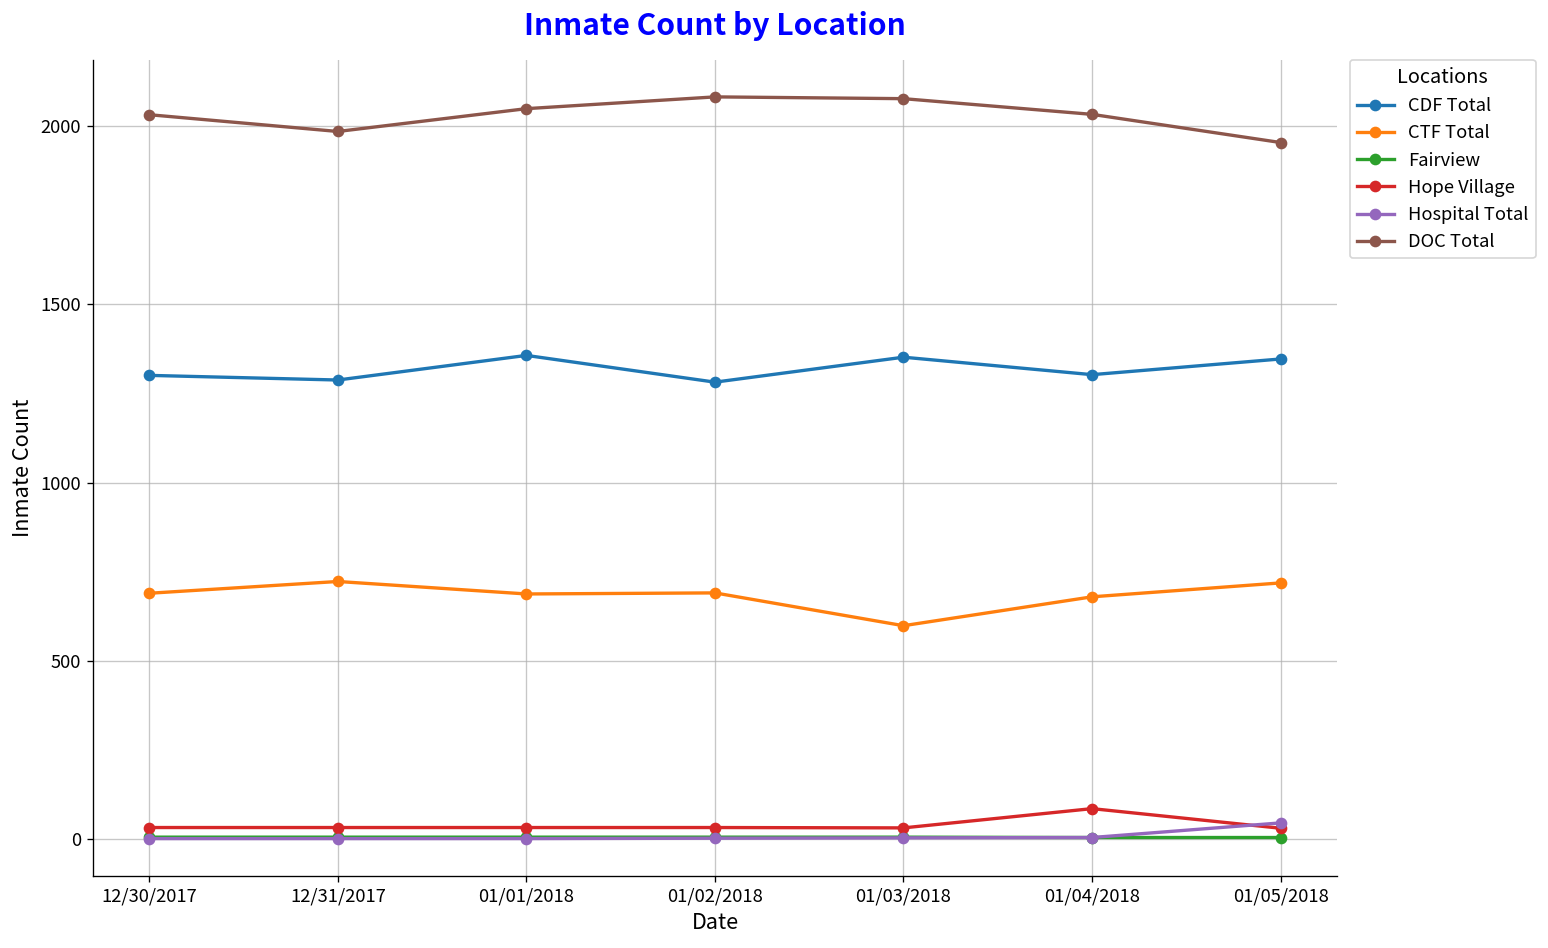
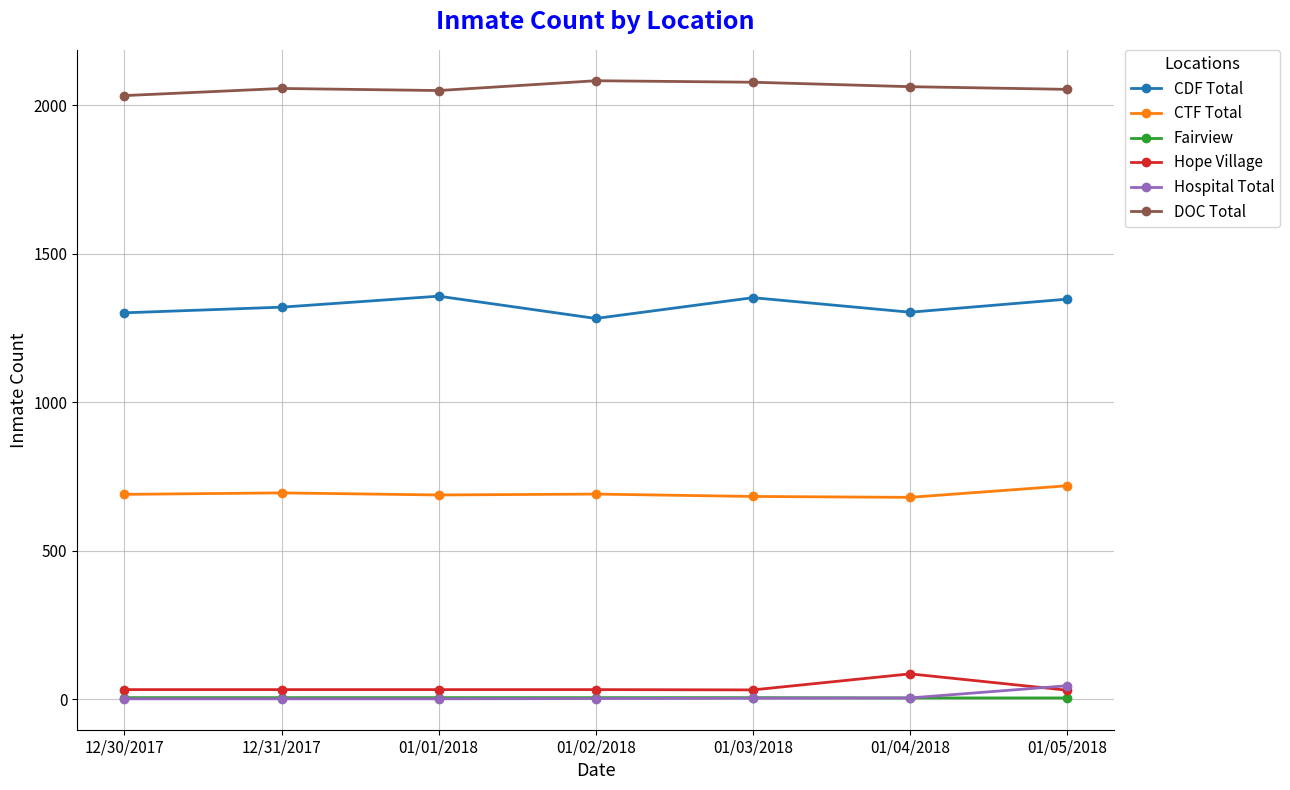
  {
    "CDF Total": {
      "12/30/2017": 1300,
-     "12/31/2017": 1290,
+     "12/31/2017": 1320,
      "01/01/2018": 1360,
      "01/02/2018": 1280,
      "01/03/2018": 1350,
      "01/04/2018": 1300,
      "01/05/2018": 1350
    },
    "CTF Total": {
      "12/30/2017": 690,
-     "12/31/2017": 720,
+     "12/31/2017": 700,
      "01/01/2018": 690,
      "01/02/2018": 690,
-     "01/03/2018": 600,
+     "01/03/2018": 680,
      "01/04/2018": 680,
      "01/05/2018": 720
    },
    "Fairview": {
      "01/05/2018": 10
    },
    "Hope Village": {
      "12/30/2017": 30,
      "12/31/2017": 30,
      "01/01/2018": 30,
      "01/02/2018": 30,
      "01/03/2018": 30,
      "01/04/2018": 90,
      "01/05/2018": 30
    },
    "Hospital Total": {
      "01/05/2018": 50
    },
    "DOC Total": {
      "12/30/2017": 2030,
-     "12/31/2017": 1990,
+     "12/31/2017": 2060,
      "01/01/2018": 2050,
      "01/02/2018": 2080,
      "01/03/2018": 2080,
-     "01/04/2018": 2030,
-     "01/05/2018": 1950
+     "01/04/2018": 2060,
+     "01/05/2018": 2050
    }
  }
